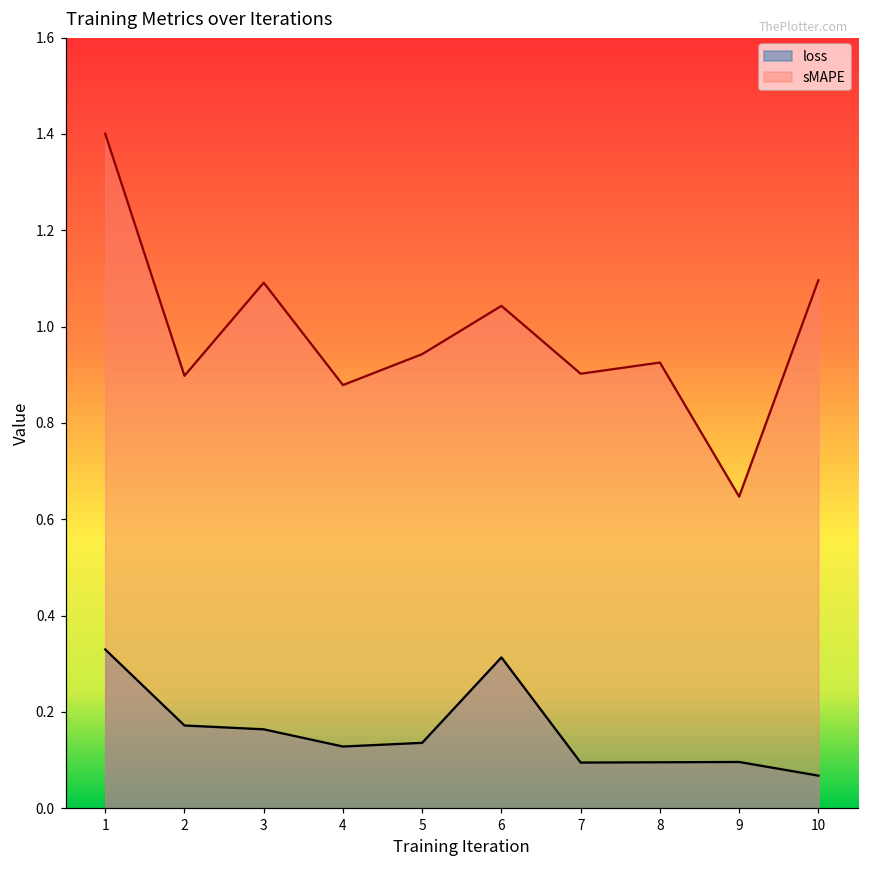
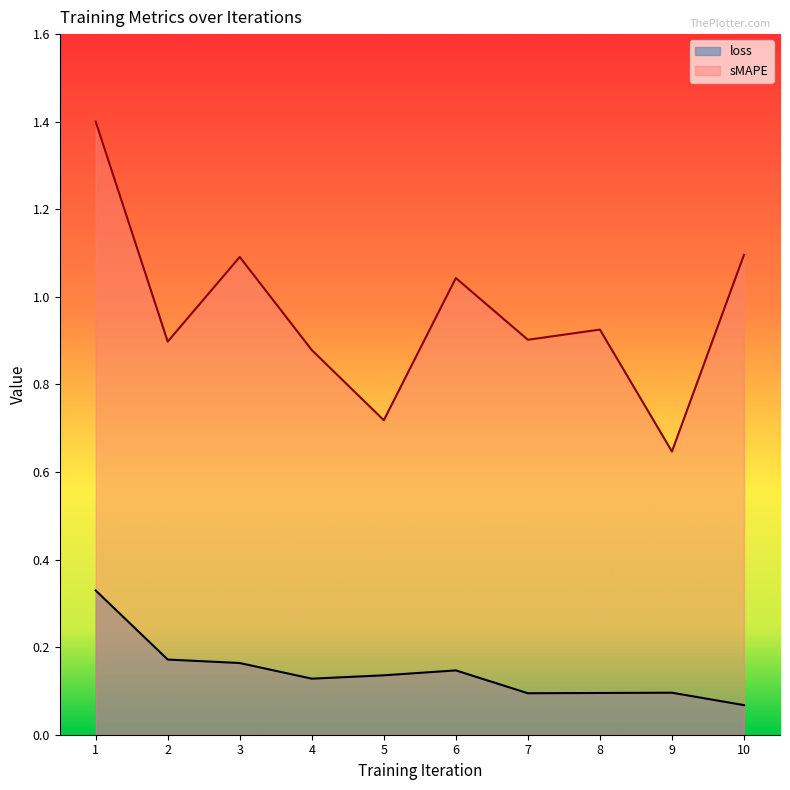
  {
    "loss": {
      "1": 0.33,
      "2": 0.17,
      "3": 0.16,
      "4": 0.13,
      "5": 0.14,
-     "6": 0.31,
+     "6": 0.15,
      "7": 0.09,
      "8": 0.10,
      "9": 0.10,
      "10": 0.07
    },
    "sMAPE": {
      "1": 1.40,
      "2": 0.90,
      "3": 1.09,
      "4": 0.88,
-     "5": 0.94,
+     "5": 0.72,
      "6": 1.04,
      "7": 0.90,
      "8": 0.93,
      "9": 0.65,
      "10": 1.10
    }
  }
